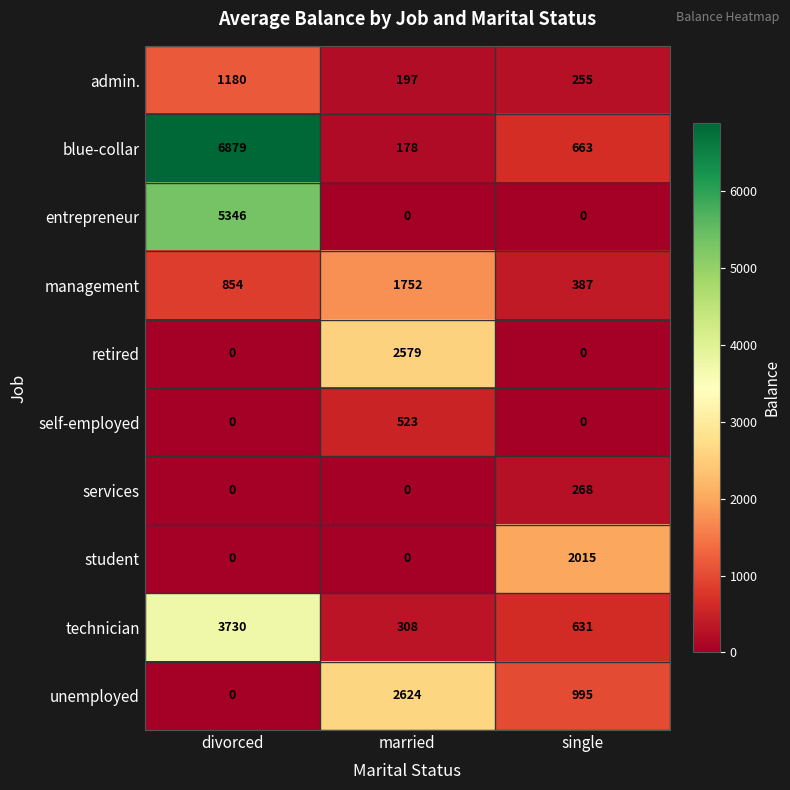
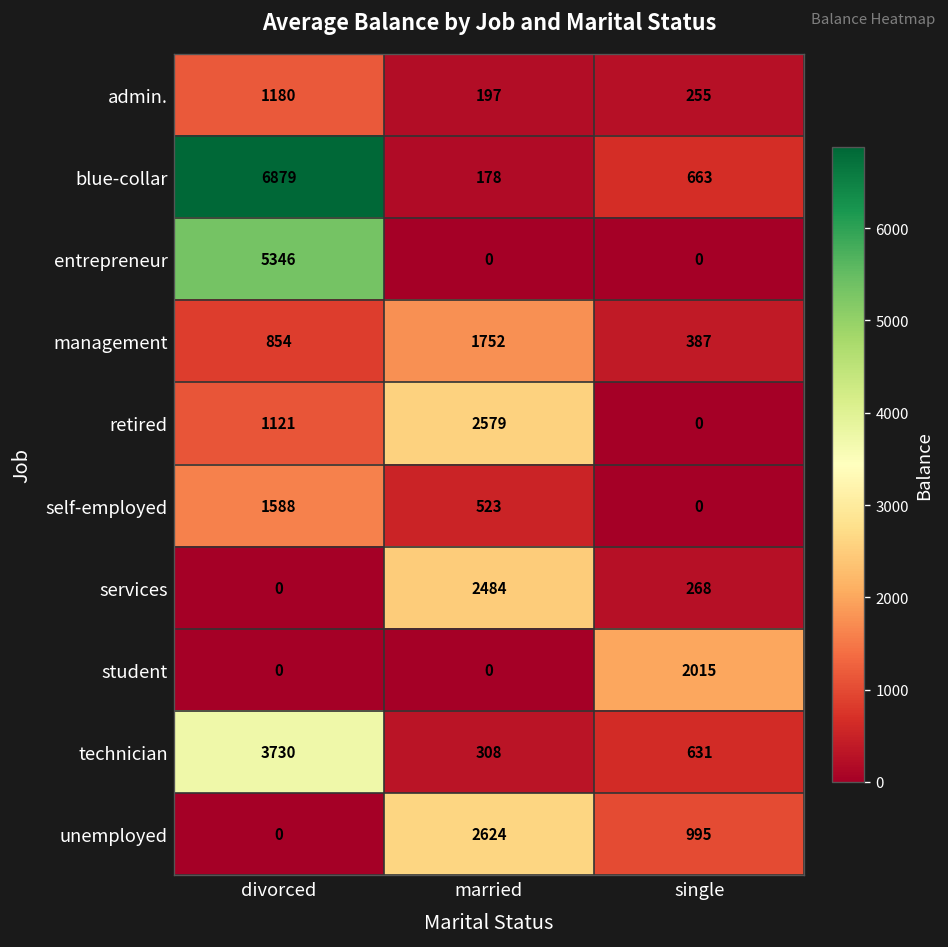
  {
    "admin.": {
      "divorced": 1180,
      "married": 197,
      "single": 255
    },
    "blue-collar": {
      "divorced": 6879,
      "married": 178,
      "single": 663
    },
    "entrepreneur": {
      "divorced": 5346,
      "married": 0,
      "single": 0
    },
    "management": {
      "divorced": 854,
      "married": 1752,
      "single": 387
    },
    "retired": {
-     "divorced": 0,
+     "divorced": 1121,
      "married": 2579,
      "single": 0
    },
    "self-employed": {
-     "divorced": 0,
+     "divorced": 1588,
      "married": 523,
      "single": 0
    },
    "services": {
      "divorced": 0,
-     "married": 0,
+     "married": 2484,
      "single": 268
    },
    "student": {
      "divorced": 0,
      "married": 0,
      "single": 2015
    },
    "technician": {
      "divorced": 3730,
      "married": 308,
      "single": 631
    },
    "unemployed": {
      "divorced": 0,
      "married": 2624,
      "single": 995
    }
  }
